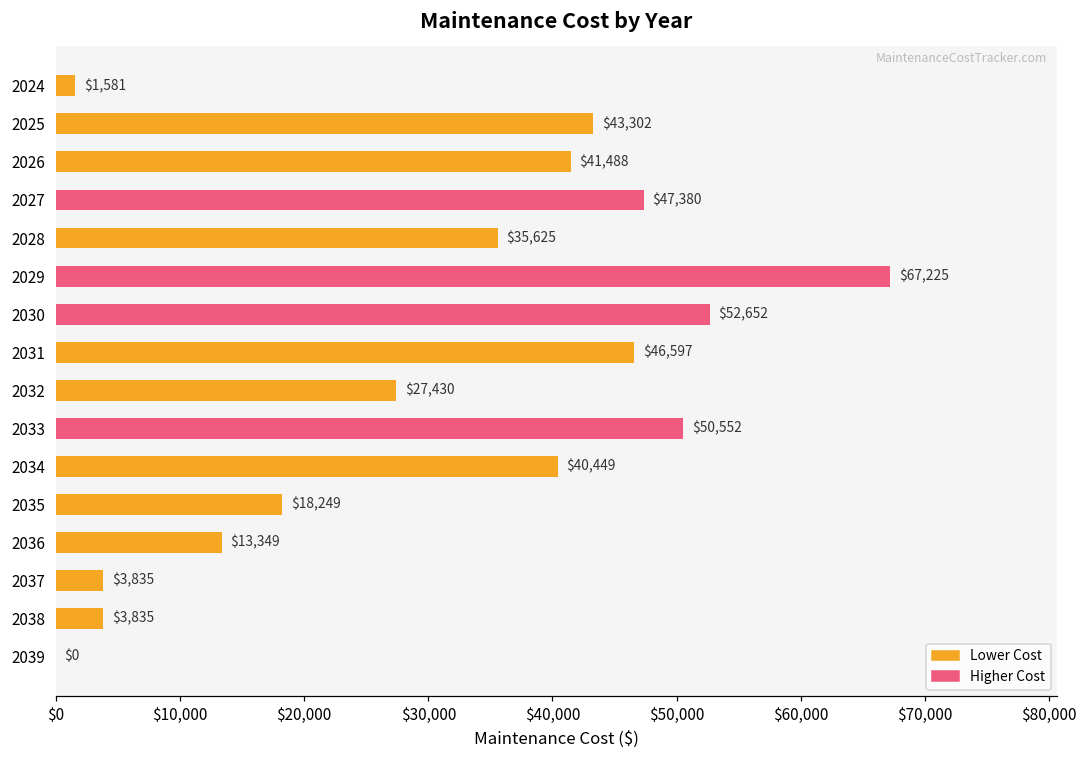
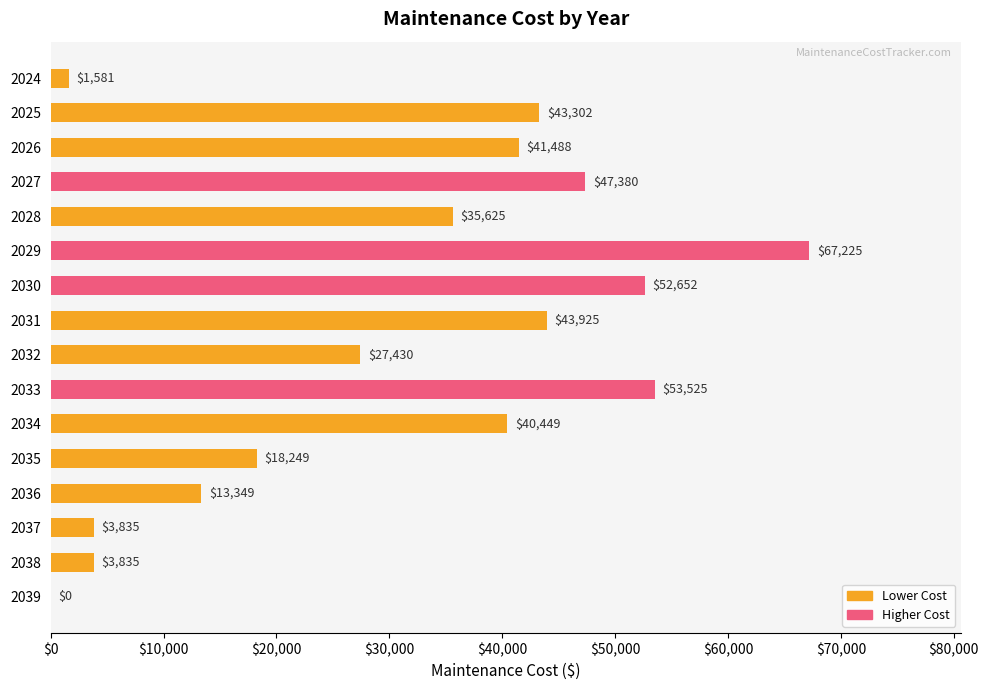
  {
    "2024": "$1,581",
    "2025": "$43,302",
    "2026": "$41,488",
    "2027": "$47,380",
    "2028": "$35,625",
    "2029": "$67,225",
    "2030": "$52,652",
-   "2031": "$46,597",
+   "2031": "$43,925",
    "2032": "$27,430",
-   "2033": "$50,552",
+   "2033": "$53,525",
    "2034": "$40,449",
    "2035": "$18,249",
    "2036": "$13,349",
    "2037": "$3,835",
    "2038": "$3,835",
    "2039": "$0"
  }
